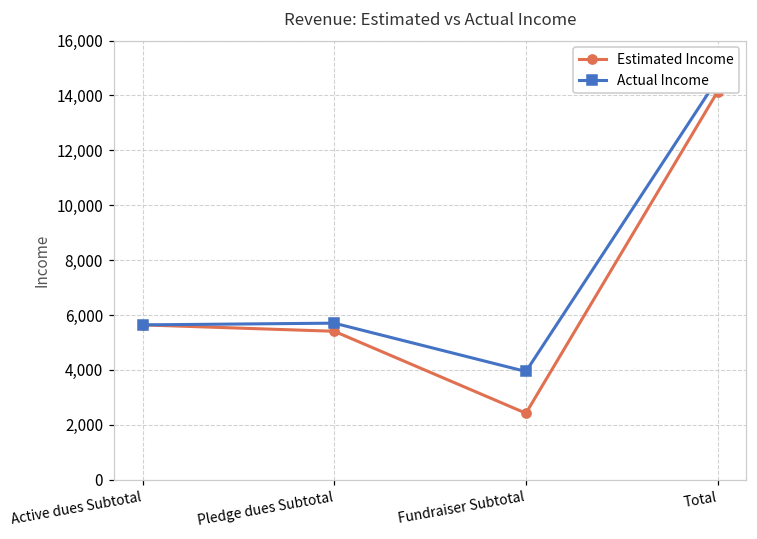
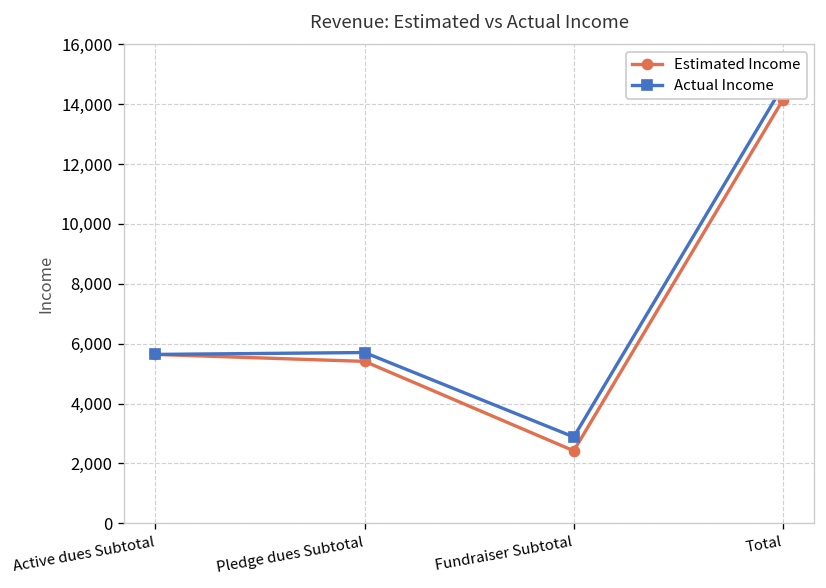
  {
    "Estimated Income": {
      "Pledge dues Subtotal": "5,400",
      "Fundraiser Subtotal": "2,400"
    },
    "Actual Income": {
      "Pledge dues Subtotal": "5,700",
-     "Fundraiser Subtotal": "3,900"
+     "Fundraiser Subtotal": "2,900"
    }
  }
